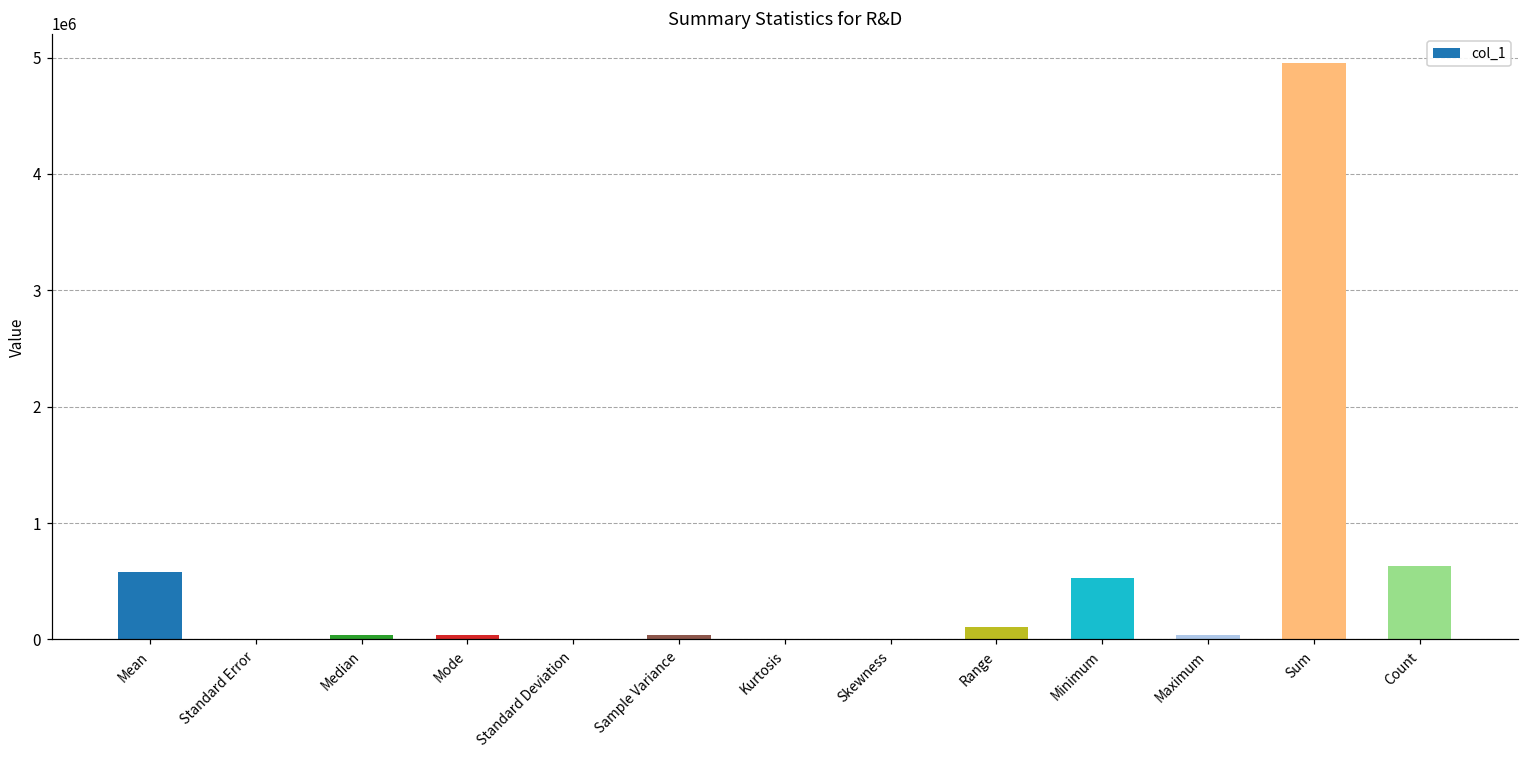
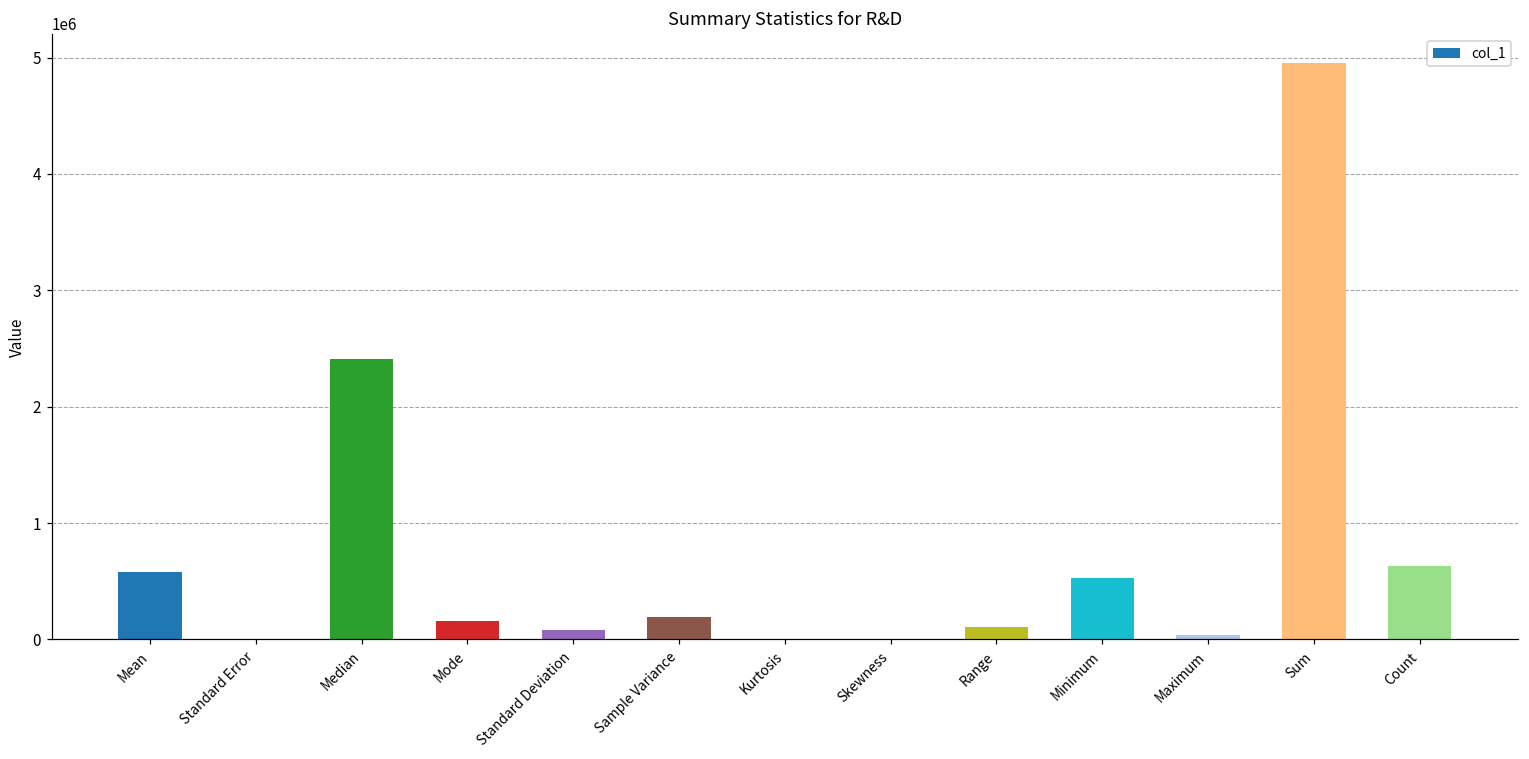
  {
    "Mean": 580000,
-   "Median": 40000,
-   "Mode": 40000,
-   "Standard Deviation": 0,
-   "Sample Variance": 40000,
+   "Median": 2410000,
+   "Mode": 150000,
+   "Standard Deviation": 80000,
+   "Sample Variance": 190000,
    "Range": 110000,
    "Minimum": 520000,
    "Maximum": 40000,
    "Sum": 4950000,
    "Count": 630000
  }
